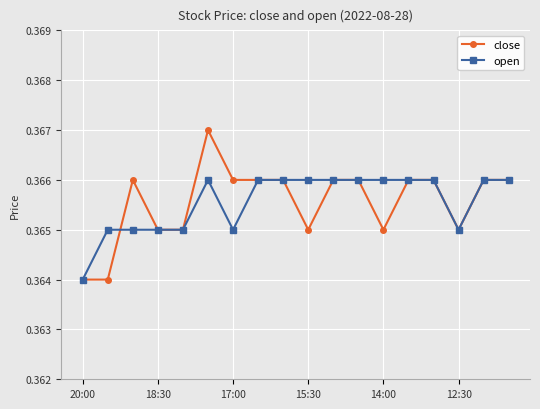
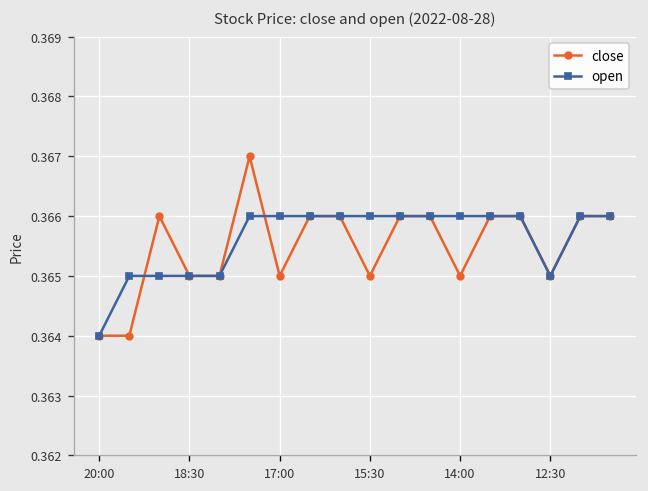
  {
    "close": {
-     "17:00": 0.366,
+     "17:00": 0.365,
      "15:30": 0.365,
      "14:00": 0.365
    },
    "open": {
-     "17:00": 0.365,
+     "17:00": 0.366,
      "15:30": 0.366,
      "14:00": 0.366
    }
  }
